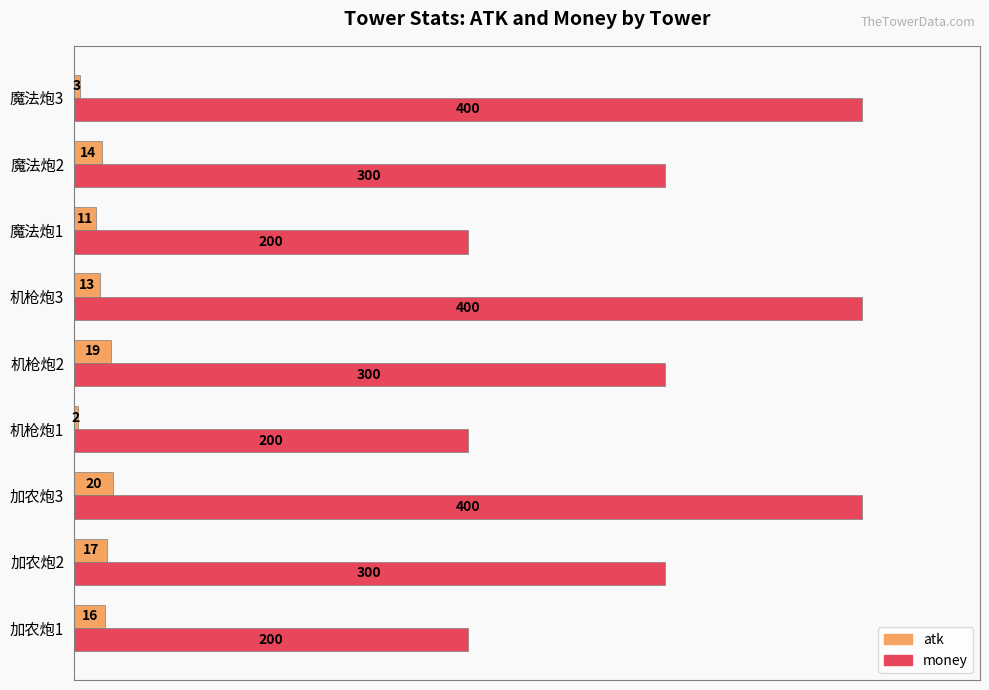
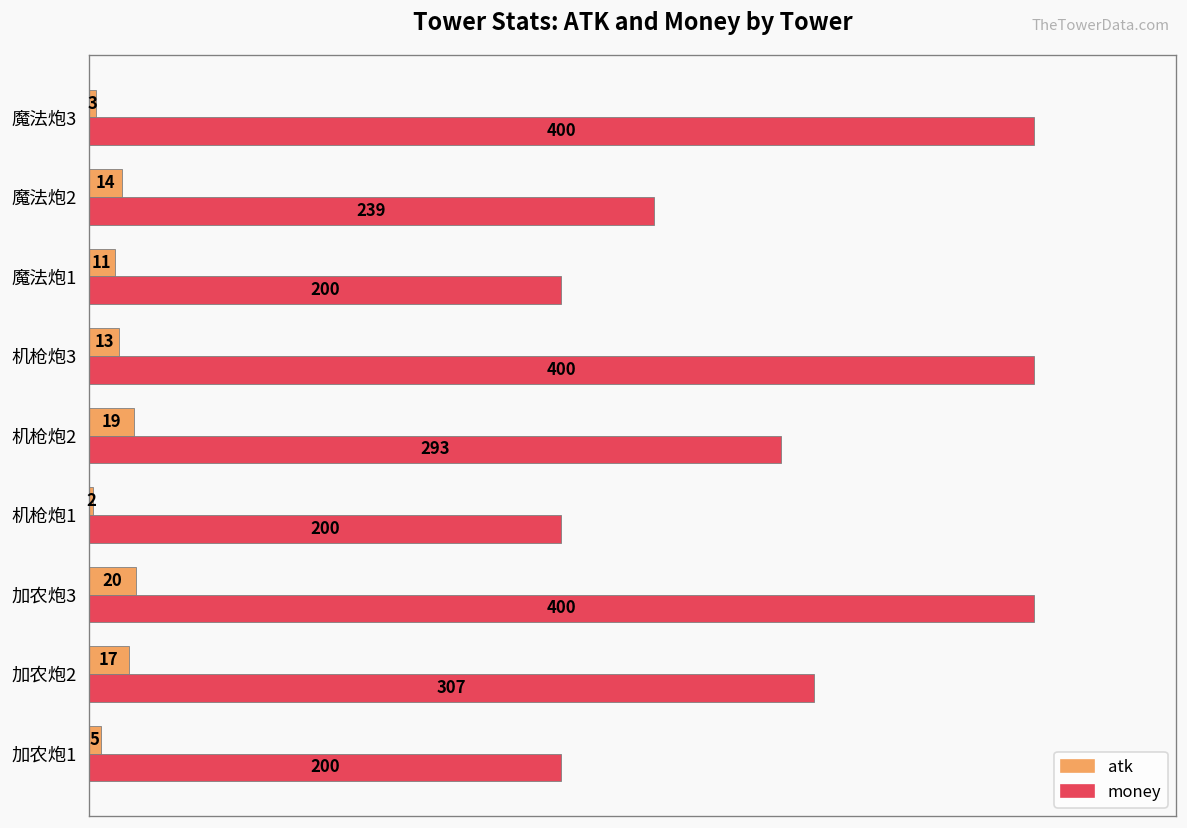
  {
    "atk": {
-     "加农炮1": 16
+     "加农炮1": 5
    },
    "money": {
-     "魔法炮2": 300,
-     "机枪炮2": 300,
-     "加农炮2": 300
+     "魔法炮2": 239,
+     "机枪炮2": 293,
+     "加农炮2": 307
    }
  }
